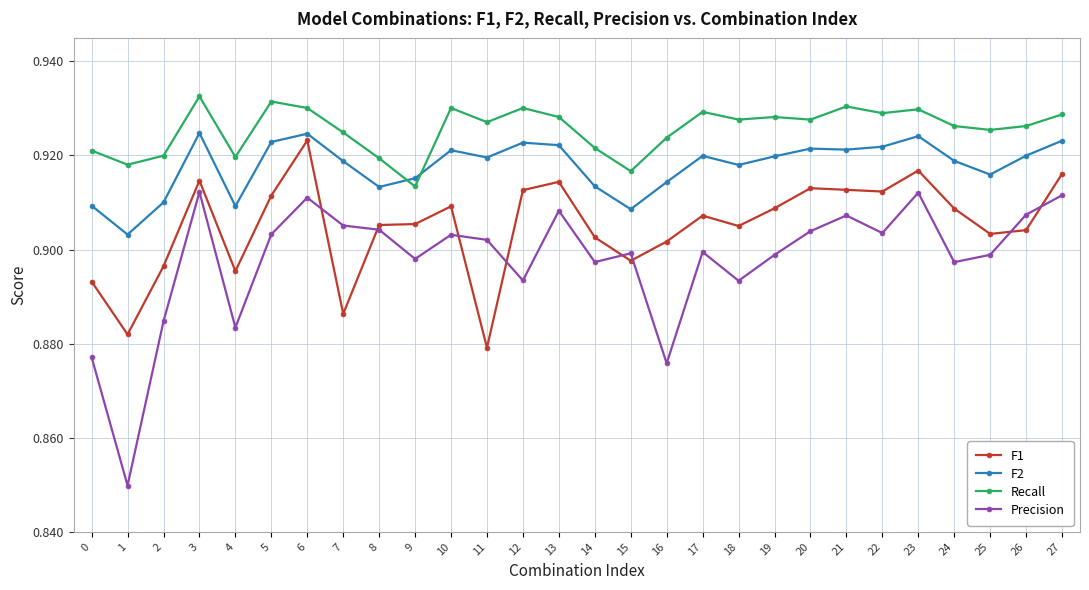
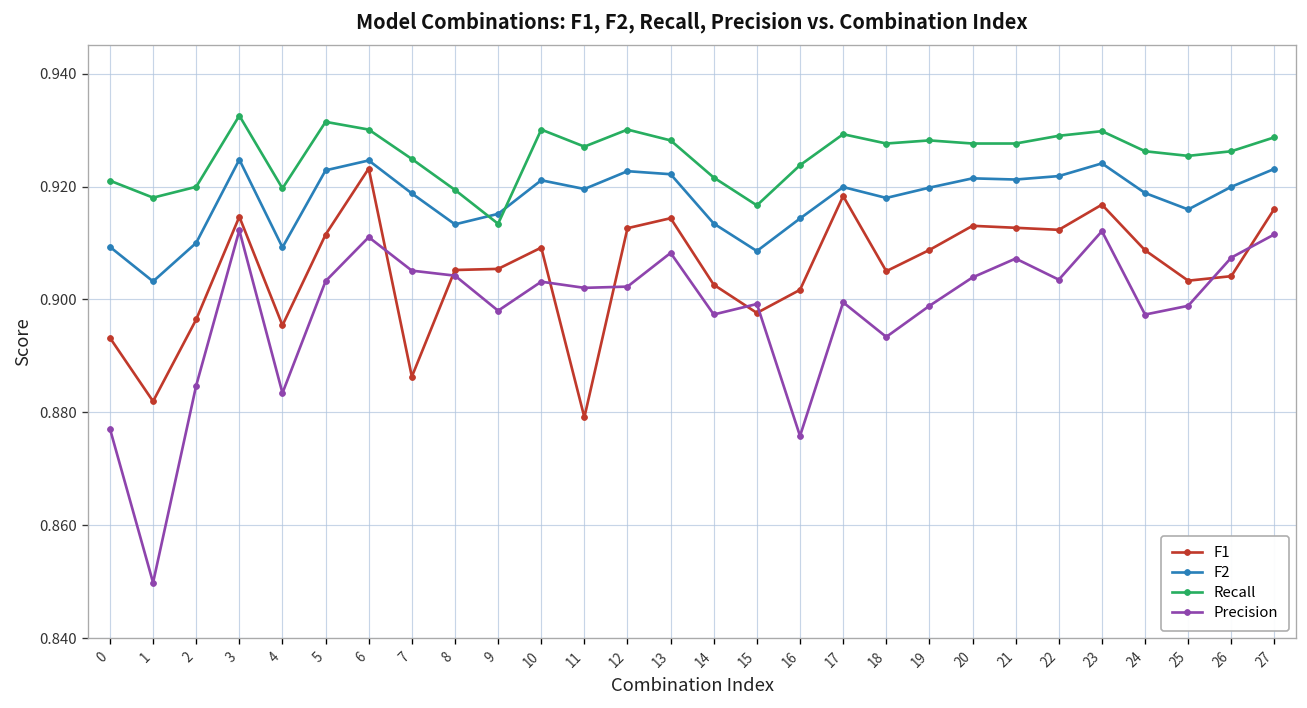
  {
    "F1": {
      "0": 0.893,
      "1": 0.882,
      "2": 0.896,
      "3": 0.915,
      "4": 0.895,
      "5": 0.911,
      "6": 0.923,
      "7": 0.886,
      "8": 0.905,
      "9": 0.905,
      "10": 0.909,
      "11": 0.879,
      "12": 0.913,
      "13": 0.914,
      "14": 0.903,
      "15": 0.898,
      "16": 0.902,
-     "17": 0.907,
+     "17": 0.918,
      "18": 0.905,
      "19": 0.909,
      "20": 0.913,
      "21": 0.913,
      "22": 0.912,
      "23": 0.917,
      "24": 0.909,
      "25": 0.903,
      "26": 0.904,
      "27": 0.916
    },
    "F2": {
      "0": 0.909,
      "1": 0.903,
      "2": 0.910,
      "3": 0.925,
      "4": 0.909,
      "5": 0.923,
      "6": 0.925,
      "7": 0.919,
      "8": 0.913,
      "9": 0.915,
      "10": 0.921,
      "11": 0.920,
      "12": 0.923,
      "13": 0.922,
      "14": 0.913,
      "15": 0.909,
      "16": 0.914,
      "17": 0.920,
      "18": 0.918,
      "19": 0.920,
      "20": 0.921,
      "21": 0.921,
      "22": 0.922,
      "23": 0.924,
      "24": 0.919,
      "25": 0.916,
      "26": 0.920,
      "27": 0.923
    },
    "Recall": {
      "0": 0.921,
      "1": 0.918,
      "2": 0.920,
      "3": 0.933,
      "4": 0.920,
      "5": 0.931,
      "6": 0.930,
      "7": 0.925,
      "8": 0.919,
      "9": 0.913,
      "10": 0.930,
      "11": 0.927,
      "12": 0.930,
      "13": 0.928,
      "14": 0.922,
      "15": 0.917,
      "16": 0.924,
      "17": 0.929,
      "18": 0.928,
      "19": 0.928,
      "20": 0.928,
-     "21": 0.930,
+     "21": 0.928,
      "22": 0.929,
      "23": 0.930,
      "24": 0.926,
      "25": 0.925,
      "26": 0.926,
      "27": 0.929
    },
    "Precision": {
      "0": 0.877,
      "1": 0.850,
      "2": 0.885,
      "3": 0.912,
      "4": 0.883,
      "5": 0.903,
      "6": 0.911,
      "7": 0.905,
      "8": 0.904,
      "9": 0.898,
      "10": 0.903,
      "11": 0.902,
-     "12": 0.893,
+     "12": 0.902,
      "13": 0.908,
      "14": 0.897,
      "15": 0.899,
      "16": 0.876,
      "17": 0.899,
      "18": 0.893,
      "19": 0.899,
      "20": 0.904,
      "21": 0.907,
      "22": 0.904,
      "23": 0.912,
      "24": 0.897,
      "25": 0.899,
      "26": 0.907,
      "27": 0.912
    }
  }
